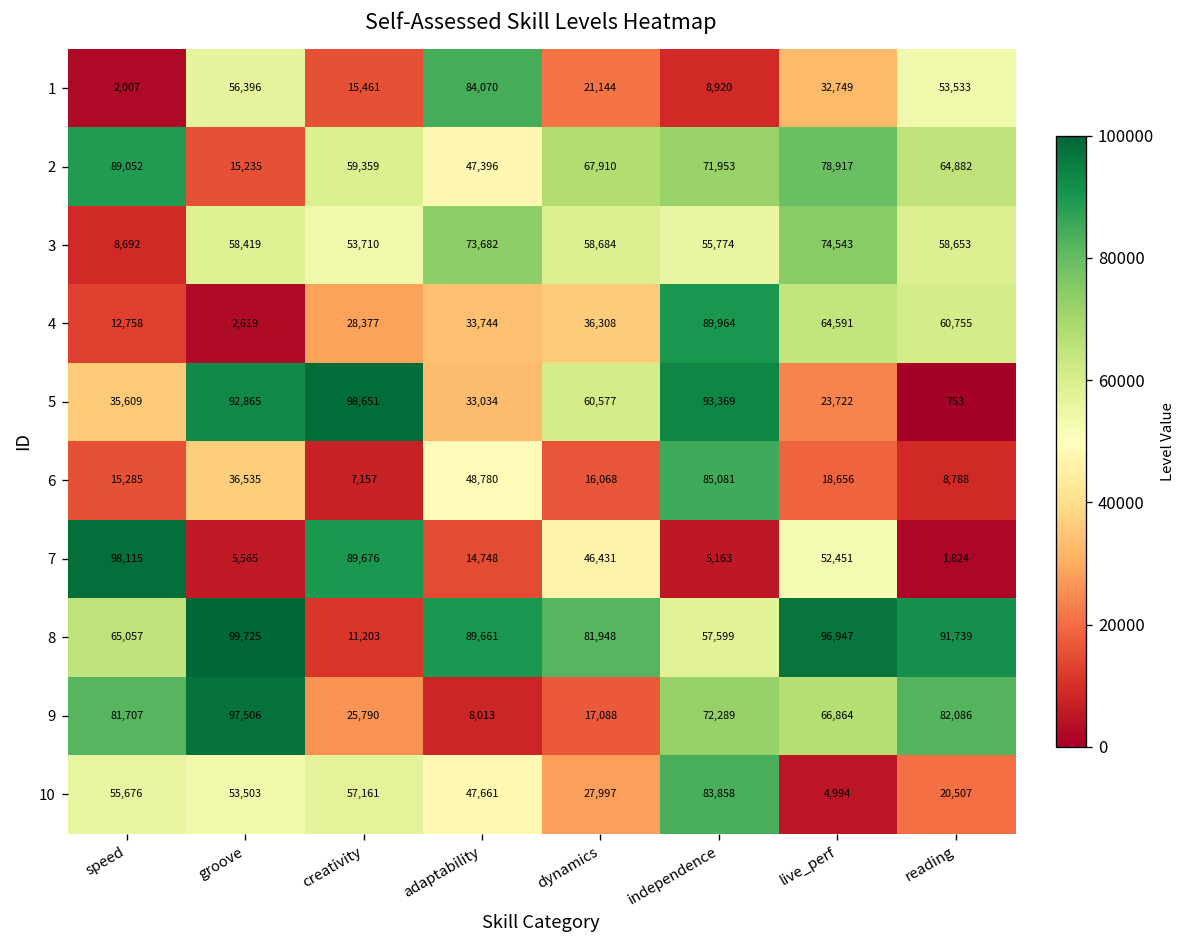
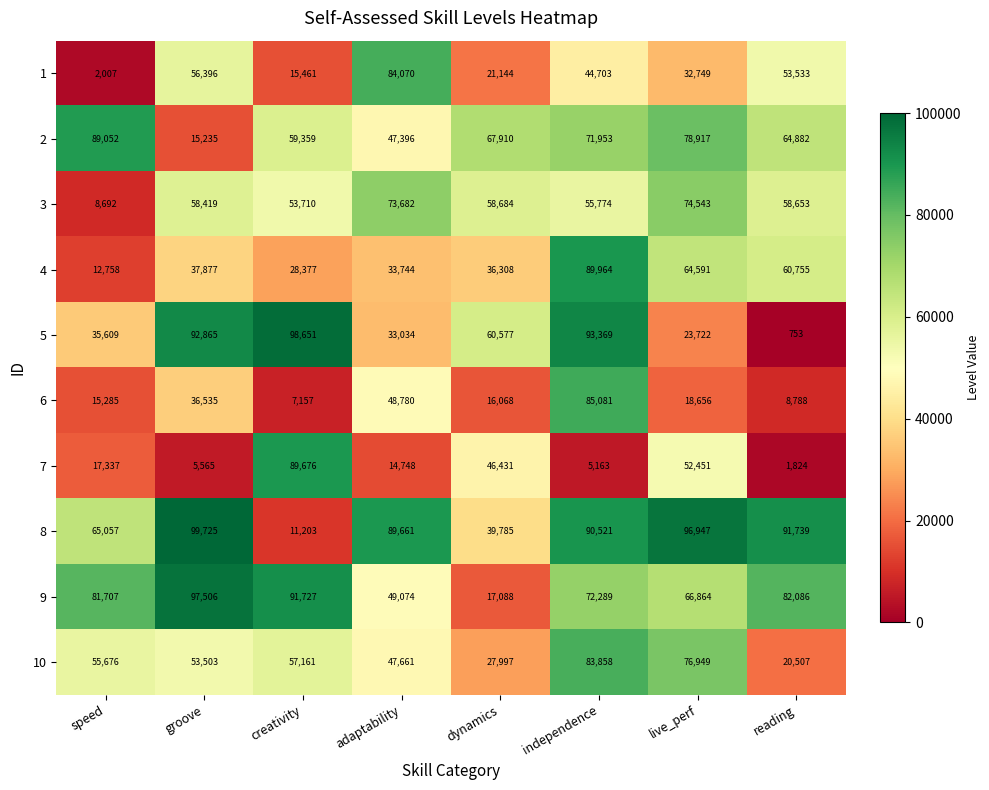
  {
    "1": {
      "speed": "2,007",
      "groove": "56,396",
      "creativity": "15,461",
      "adaptability": "84,070",
      "dynamics": "21,144",
-     "independence": "8,920",
+     "independence": "44,703",
      "live_perf": "32,749",
      "reading": "53,533"
    },
    "2": {
      "speed": "89,052",
      "groove": "15,235",
      "creativity": "59,359",
      "adaptability": "47,396",
      "dynamics": "67,910",
      "independence": "71,953",
      "live_perf": "78,917",
      "reading": "64,882"
    },
    "3": {
      "speed": "8,692",
      "groove": "58,419",
      "creativity": "53,710",
      "adaptability": "73,682",
      "dynamics": "58,684",
      "independence": "55,774",
      "live_perf": "74,543",
      "reading": "58,653"
    },
    "4": {
      "speed": "12,758",
-     "groove": "2,619",
+     "groove": "37,877",
      "creativity": "28,377",
      "adaptability": "33,744",
      "dynamics": "36,308",
      "independence": "89,964",
      "live_perf": "64,591",
      "reading": "60,755"
    },
    "5": {
      "speed": "35,609",
      "groove": "92,865",
      "creativity": "98,651",
      "adaptability": "33,034",
      "dynamics": "60,577",
      "independence": "93,369",
      "live_perf": "23,722",
      "reading": "753"
    },
    "6": {
      "speed": "15,285",
      "groove": "36,535",
      "creativity": "7,157",
      "adaptability": "48,780",
      "dynamics": "16,068",
      "independence": "85,081",
      "live_perf": "18,656",
      "reading": "8,788"
    },
    "7": {
-     "speed": "98,115",
+     "speed": "17,337",
      "groove": "5,565",
      "creativity": "89,676",
      "adaptability": "14,748",
      "dynamics": "46,431",
      "independence": "5,163",
      "live_perf": "52,451",
      "reading": "1,824"
    },
    "8": {
      "speed": "65,057",
      "groove": "99,725",
      "creativity": "11,203",
      "adaptability": "89,661",
-     "dynamics": "81,948",
-     "independence": "57,599",
+     "dynamics": "39,785",
+     "independence": "90,521",
      "live_perf": "96,947",
      "reading": "91,739"
    },
    "9": {
      "speed": "81,707",
      "groove": "97,506",
-     "creativity": "25,790",
-     "adaptability": "8,013",
+     "creativity": "91,727",
+     "adaptability": "49,074",
      "dynamics": "17,088",
      "independence": "72,289",
      "live_perf": "66,864",
      "reading": "82,086"
    },
    "10": {
      "speed": "55,676",
      "groove": "53,503",
      "creativity": "57,161",
      "adaptability": "47,661",
      "dynamics": "27,997",
      "independence": "83,858",
-     "live_perf": "4,994",
+     "live_perf": "76,949",
      "reading": "20,507"
    }
  }
